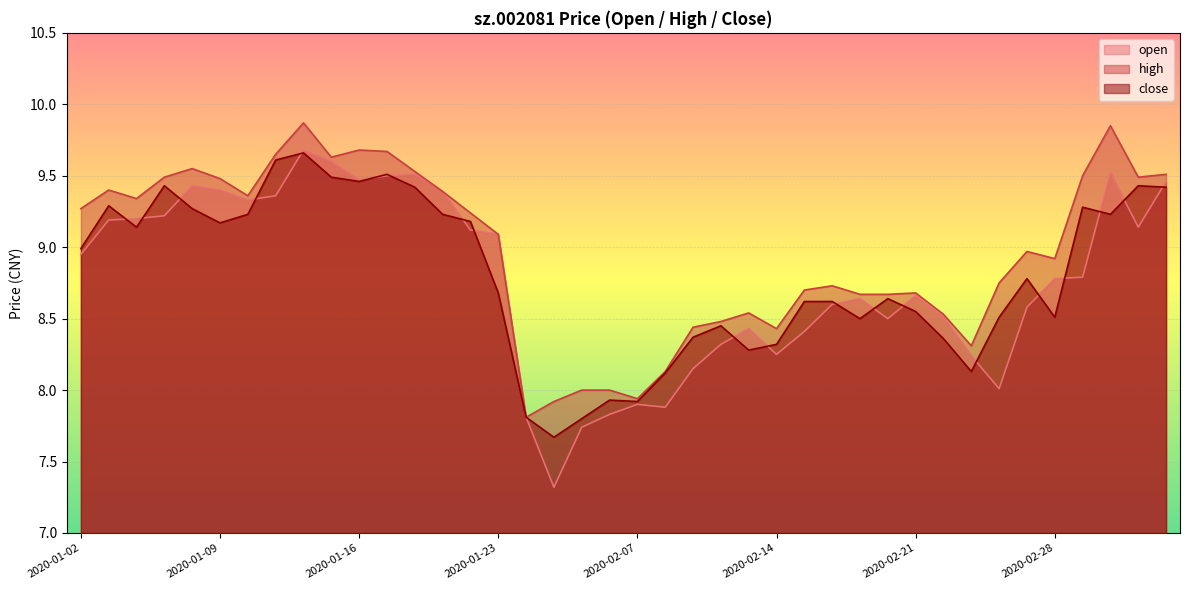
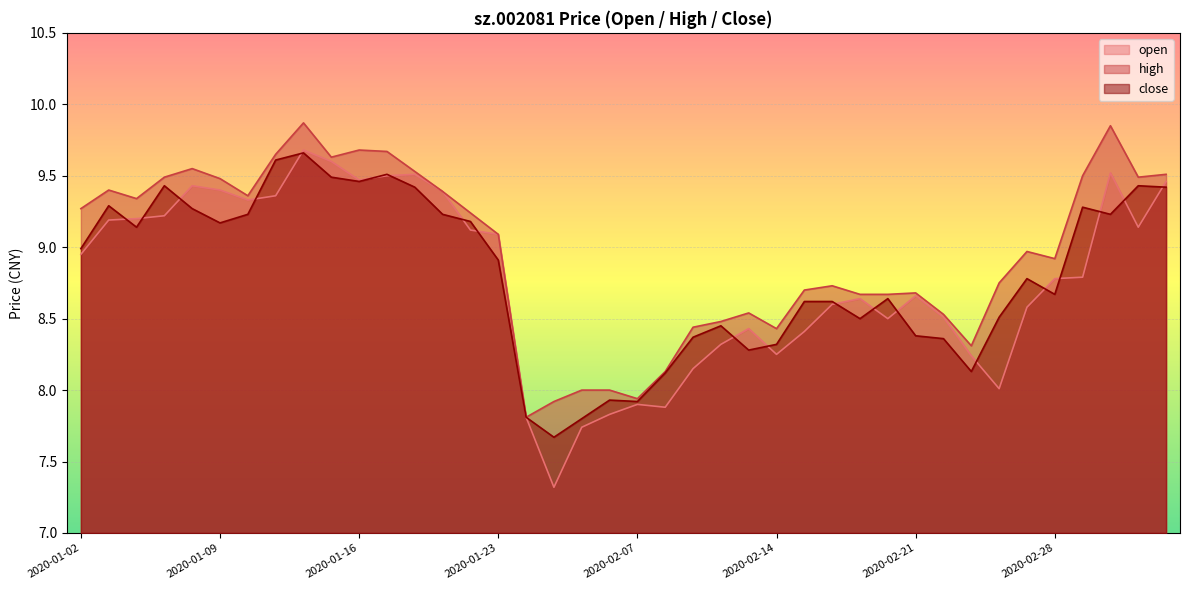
  {
    "close": {
      "2020-01-02": 8.99,
      "2020-01-09": 9.17,
-     "2020-01-23": 8.68,
+     "2020-01-23": 8.91,
      "2020-02-07": 7.92,
      "2020-02-14": 8.32,
-     "2020-02-21": 8.55,
-     "2020-02-28": 8.51
+     "2020-02-21": 8.38,
+     "2020-02-28": 8.67
    }
  }
